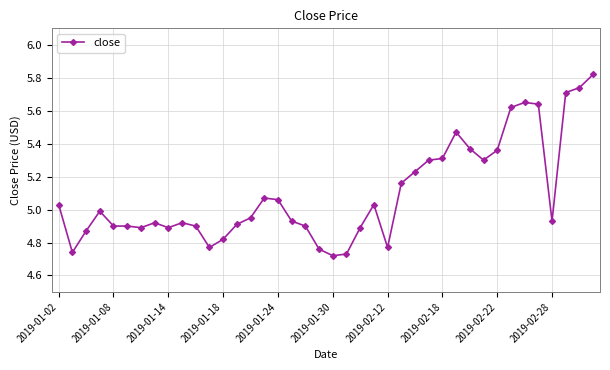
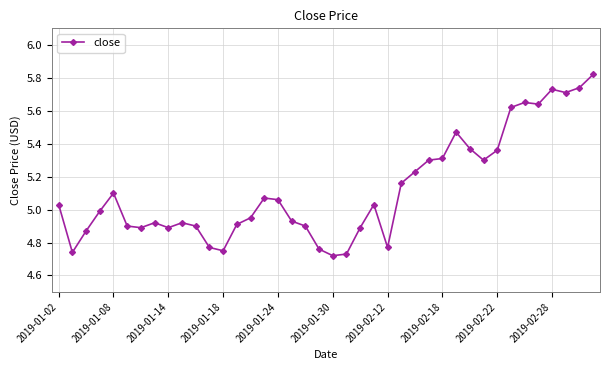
  {
    "2019-01-02": 5.03,
-   "2019-01-08": 4.9,
+   "2019-01-08": 5.1,
    "2019-01-14": 4.89,
-   "2019-01-18": 4.82,
+   "2019-01-18": 4.75,
    "2019-01-24": 5.06,
    "2019-01-30": 4.72,
    "2019-02-12": 4.77,
    "2019-02-18": 5.31,
    "2019-02-22": 5.36,
-   "2019-02-28": 4.93
+   "2019-02-28": 5.73
  }
